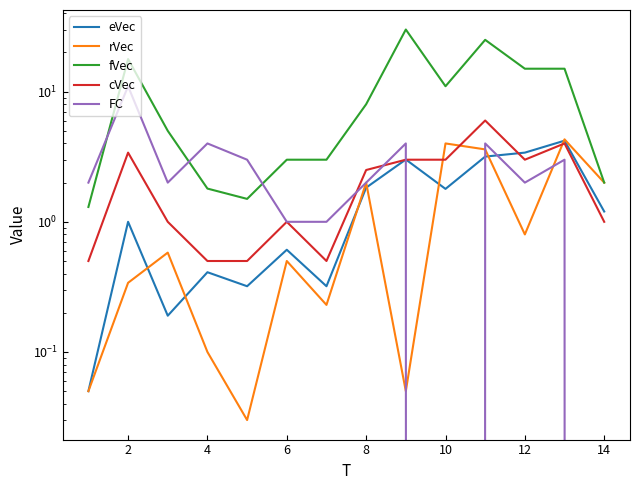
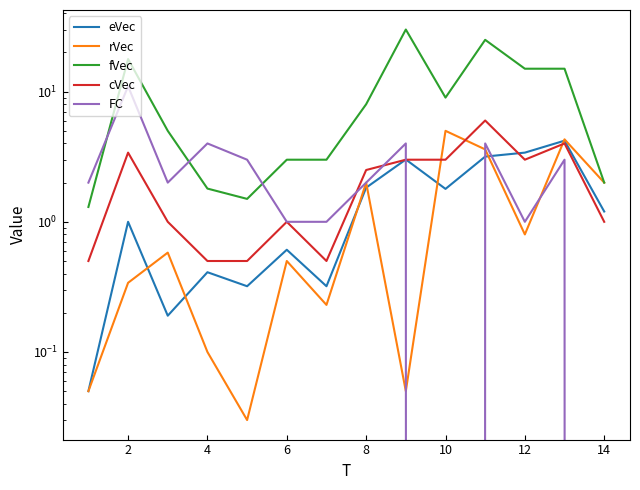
  {
    "eVec": {
      "2": 1,
      "4": 0.41,
      "6": 0.6,
      "8": 1.8,
      "10": 1.8,
      "12": 3.4,
      "14": 1.2
    },
    "rVec": {
      "2": 0.34,
      "4": 0.10,
      "6": 0.50,
-     "10": 4,
+     "10": 5,
      "12": 0.8
    },
    "fVec": {
      "4": 1.8,
      "6": 3,
      "8": 8,
-     "10": 11,
+     "10": 9,
      "12": 15
    },
    "cVec": {
      "2": 3.4,
      "4": 0.50,
      "8": 2.5,
      "10": 3,
      "12": 3,
      "14": 1
    },
    "FC": {
      "4": 4,
-     "12": 2
+     "12": 1
    }
  }
